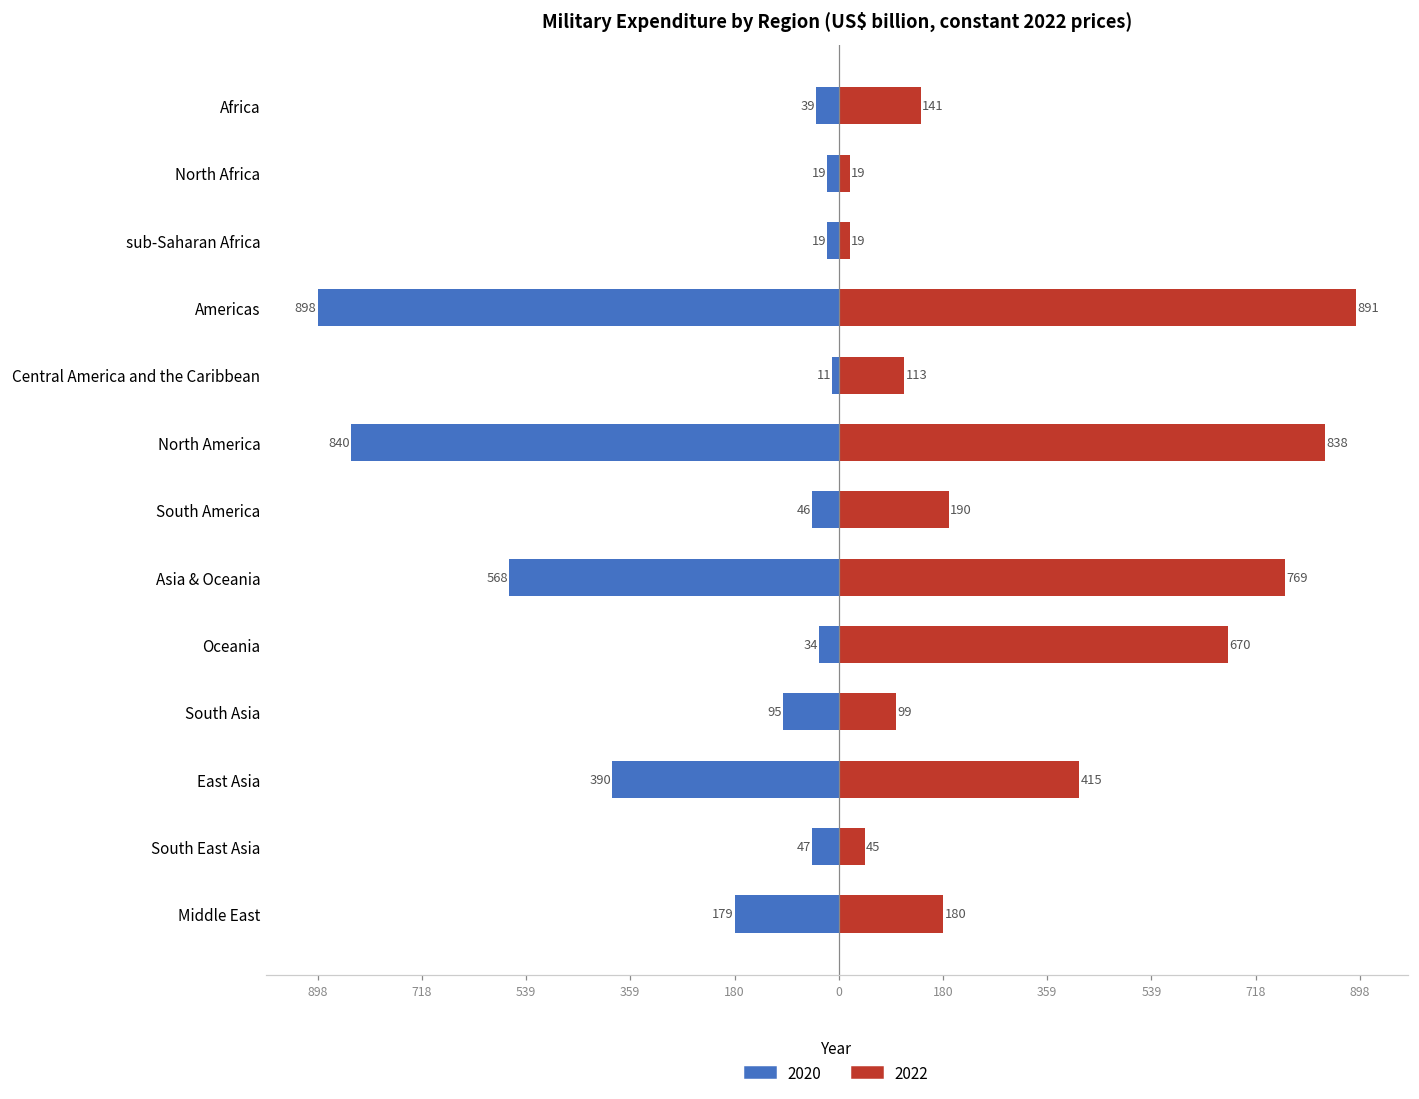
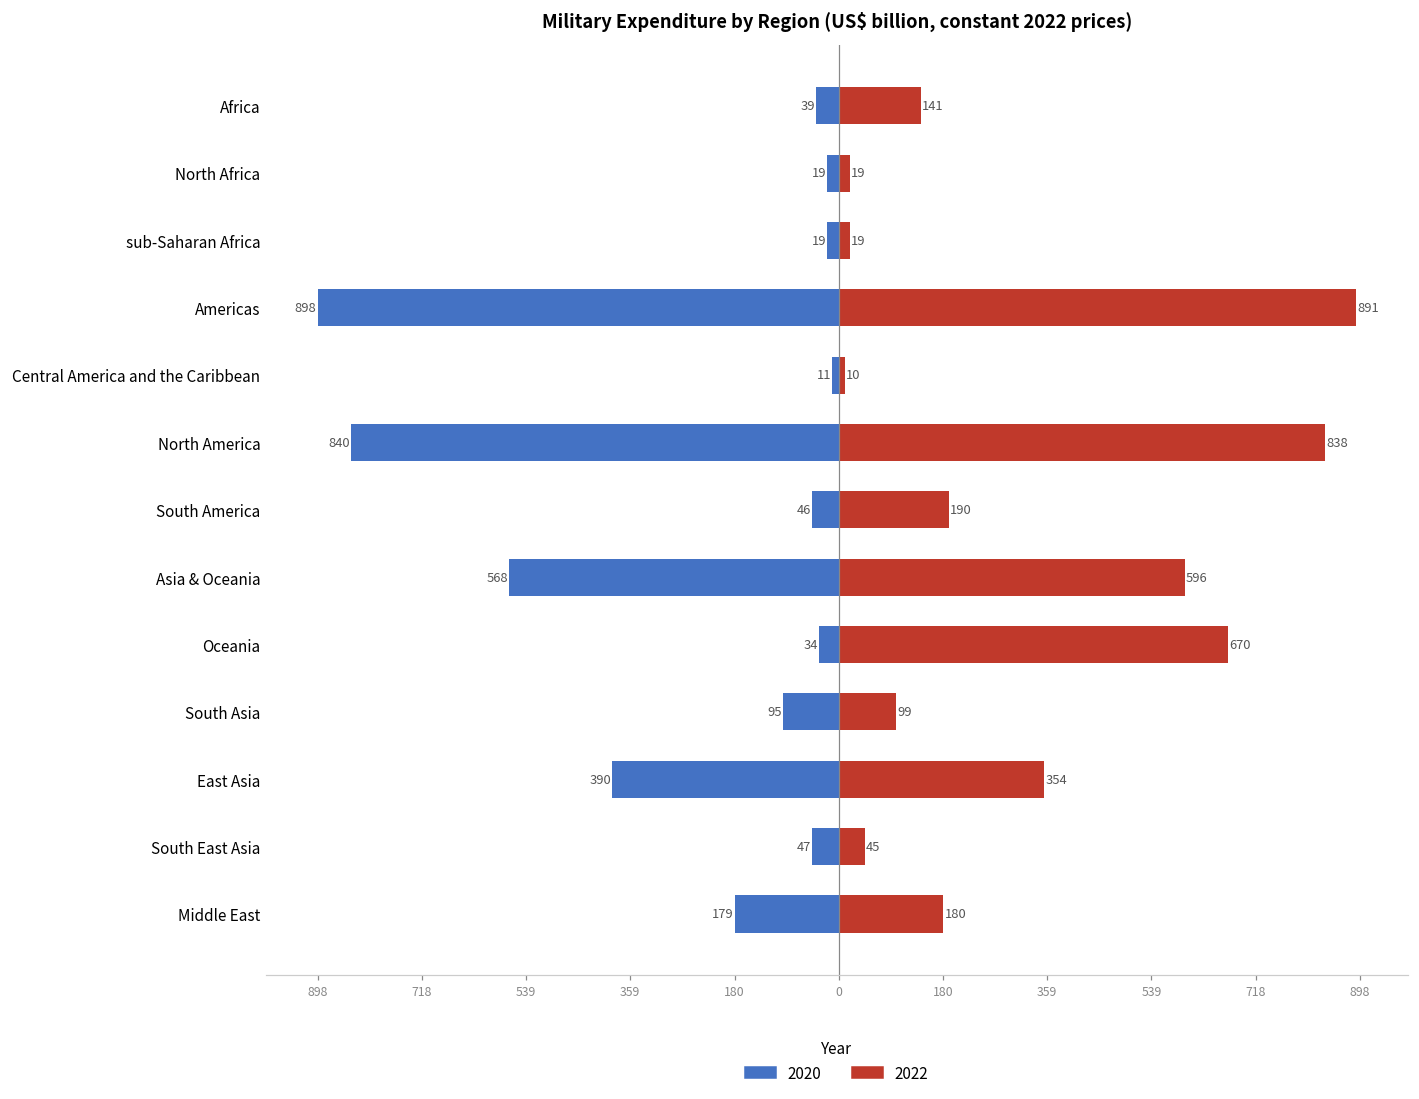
  {
    "2022": {
      "Africa": 141,
      "North Africa": 19,
      "sub-Saharan Africa": 19,
      "Americas": 891,
-     "Central America and the Caribbean": 113,
+     "Central America and the Caribbean": 10,
      "North America": 838,
      "South America": 190,
-     "Asia & Oceania": 769,
+     "Asia & Oceania": 596,
      "Oceania": 670,
      "South Asia": 99,
-     "East Asia": 415,
+     "East Asia": 354,
      "South East Asia": 45,
      "Middle East": 180
    }
  }
